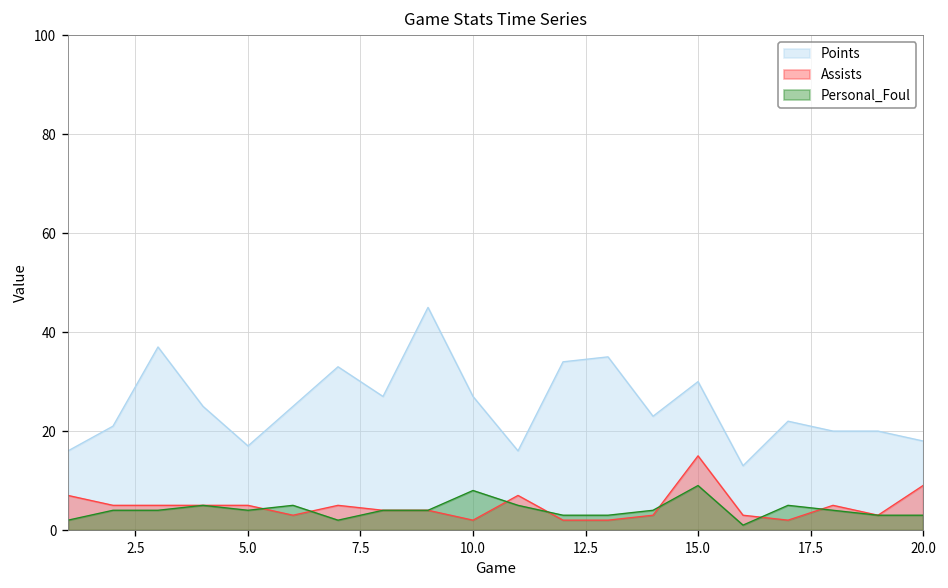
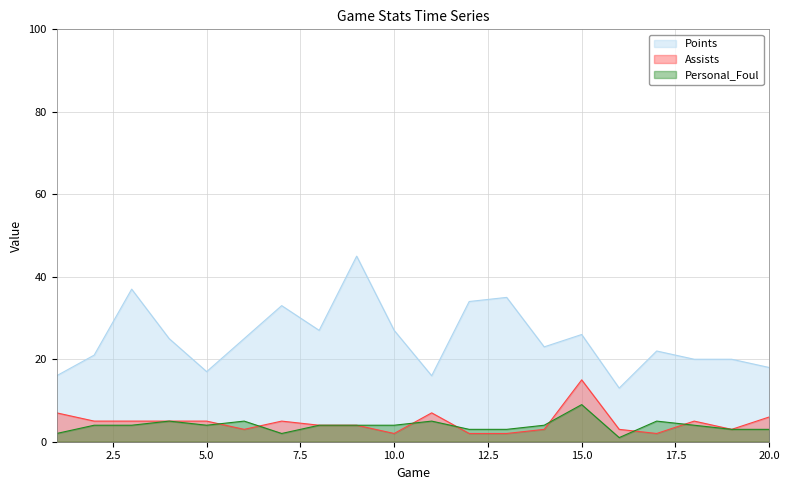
  {
    "Points": {
      "5.0": 17,
      "10.0": 27,
-     "15.0": 30,
+     "15.0": 26,
      "20.0": 18
    },
    "Assists": {
      "5.0": 5,
      "10.0": 2,
      "15.0": 15,
-     "20.0": 9
+     "20.0": 6
    },
    "Personal_Foul": {
      "5.0": 4,
-     "10.0": 8,
+     "10.0": 4,
      "15.0": 9,
      "20.0": 3
    }
  }
